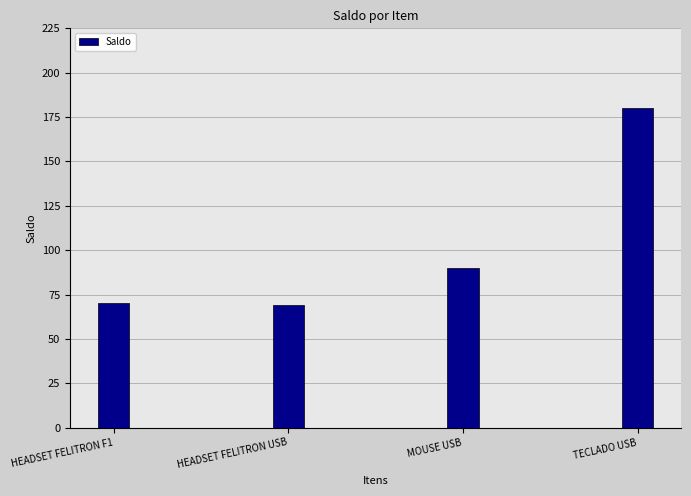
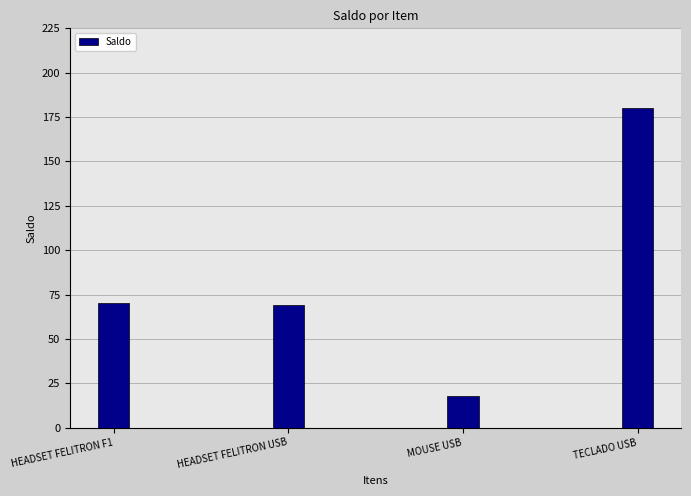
  {
    "HEADSET FELITRON F1": 70,
    "HEADSET FELITRON USB": 69,
-   "MOUSE USB": 90,
+   "MOUSE USB": 18,
    "TECLADO USB": 180
  }
